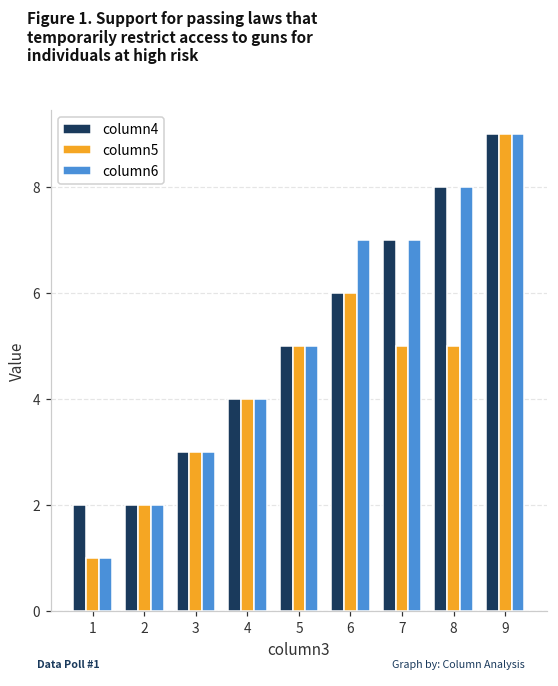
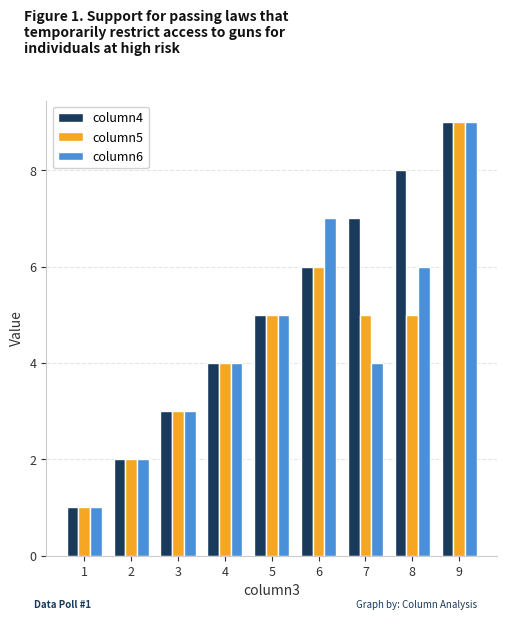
  {
    "column4": {
-     "1": 2,
+     "1": 1,
      "2": 2,
      "3": 3,
      "4": 4,
      "5": 5,
      "6": 6,
      "7": 7,
      "8": 8,
      "9": 9
    },
    "column5": {
      "1": 1,
      "2": 2,
      "3": 3,
      "4": 4,
      "5": 5,
      "6": 6,
      "7": 5,
      "8": 5,
      "9": 9
    },
    "column6": {
      "1": 1,
      "2": 2,
      "3": 3,
      "4": 4,
      "5": 5,
      "6": 7,
-     "7": 7,
-     "8": 8,
+     "7": 4,
+     "8": 6,
      "9": 9
    }
  }
